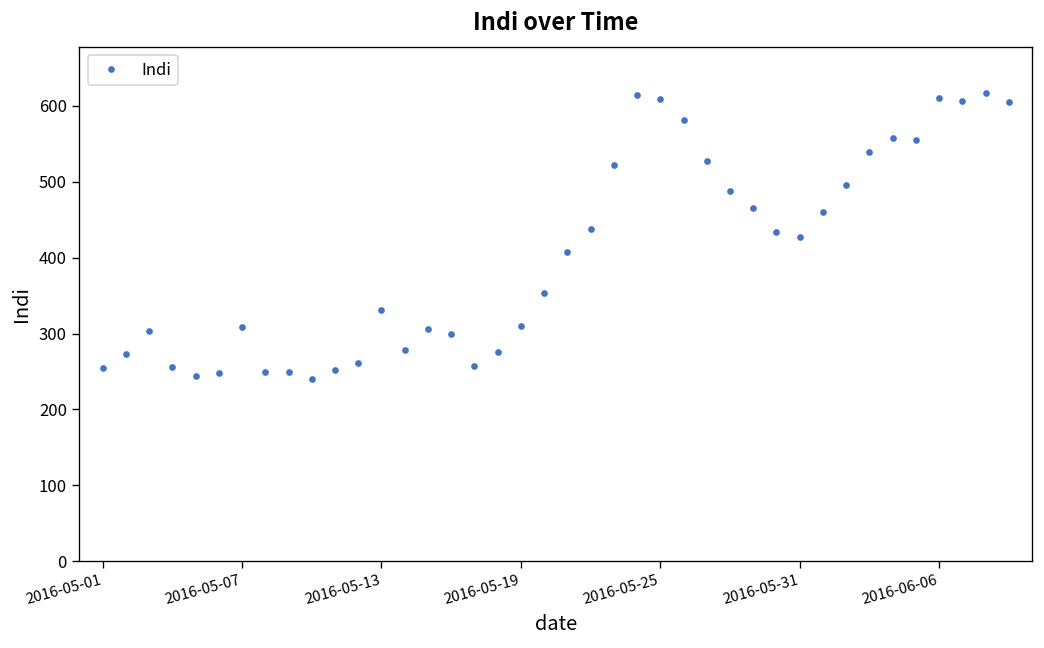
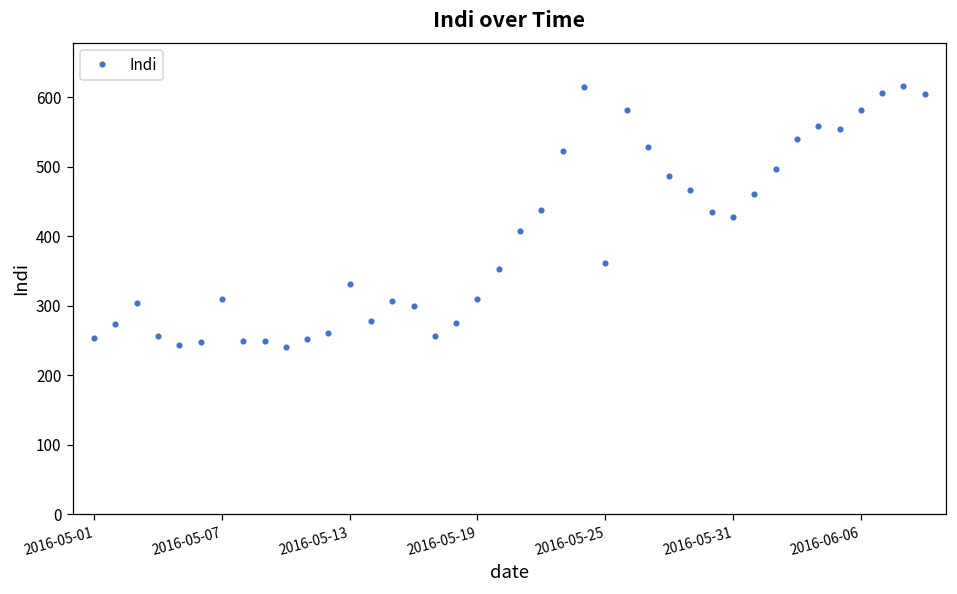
  {
    "2016-05-01": 250,
    "2016-05-07": 310,
    "2016-05-13": 330,
    "2016-05-19": 310,
-   "2016-05-25": 610,
+   "2016-05-25": 360,
    "2016-05-31": 430,
-   "2016-06-06": 610
+   "2016-06-06": 580
  }
